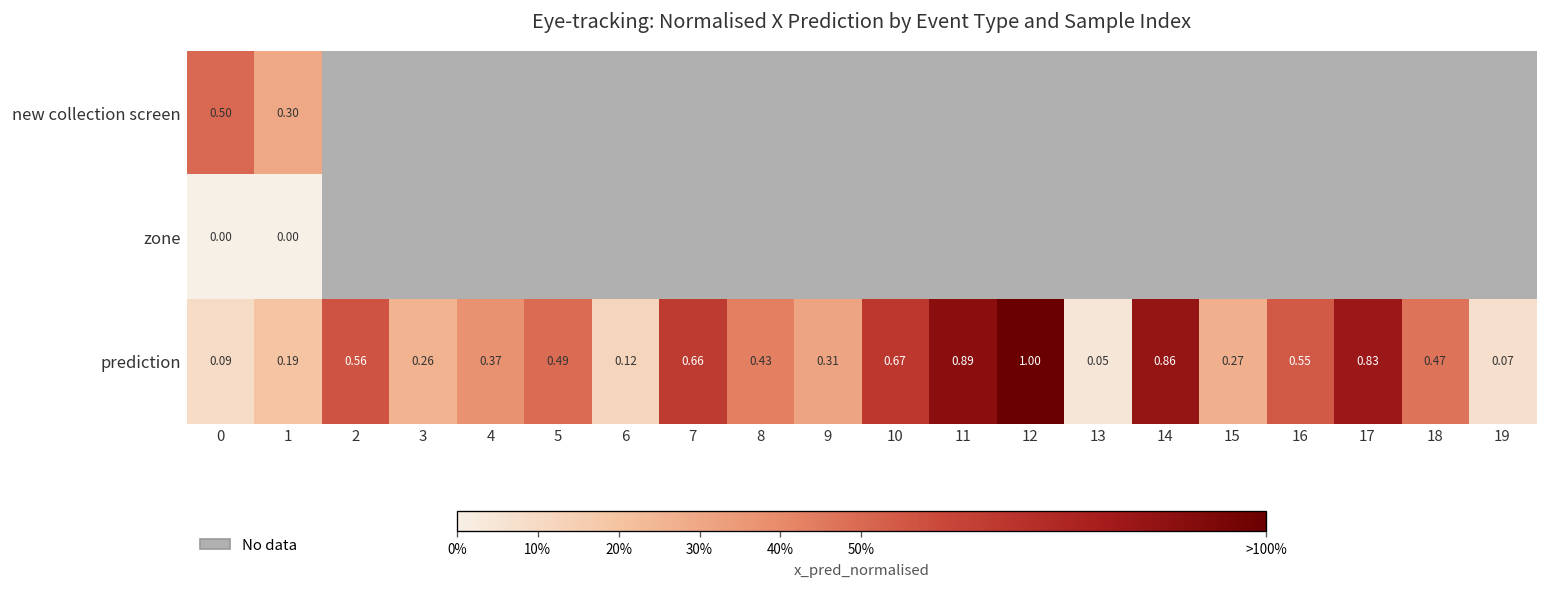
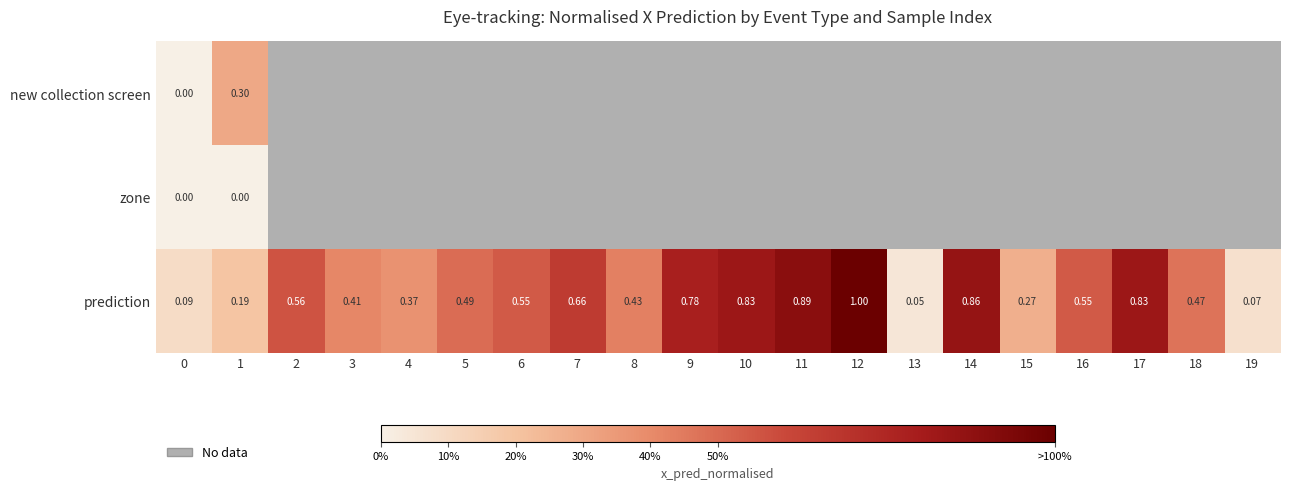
  {
    "new collection screen": {
-     "0": 0.50,
+     "0": 0.00,
      "1": 0.30
    },
    "zone": {
      "0": 0.00,
      "1": 0.00
    },
    "prediction": {
      "0": 0.09,
      "1": 0.19,
      "2": 0.56,
-     "3": 0.26,
+     "3": 0.41,
      "4": 0.37,
      "5": 0.49,
-     "6": 0.12,
+     "6": 0.55,
      "7": 0.66,
      "8": 0.43,
-     "9": 0.31,
-     "10": 0.67,
+     "9": 0.78,
+     "10": 0.83,
      "11": 0.89,
      "12": 1.00,
      "13": 0.05,
      "14": 0.86,
      "15": 0.27,
      "16": 0.55,
      "17": 0.83,
      "18": 0.47,
      "19": 0.07
    }
  }
